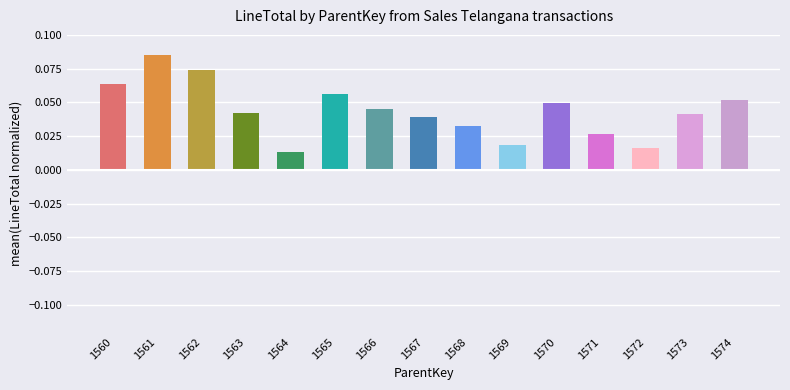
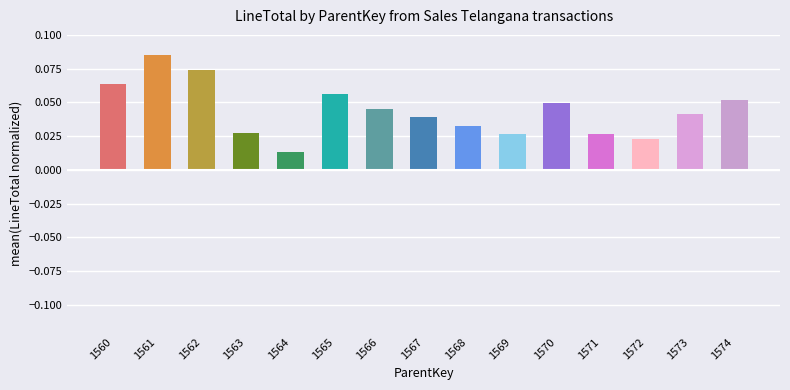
  {
    "1560": 0.064,
    "1561": 0.085,
    "1562": 0.074,
-   "1563": 0.043,
+   "1563": 0.027,
    "1564": 0.013,
    "1565": 0.056,
    "1566": 0.045,
    "1567": 0.039,
    "1568": 0.032,
-   "1569": 0.018,
+   "1569": 0.027,
    "1570": 0.050,
    "1571": 0.026,
-   "1572": 0.016,
+   "1572": 0.023,
    "1573": 0.041,
    "1574": 0.052
  }
